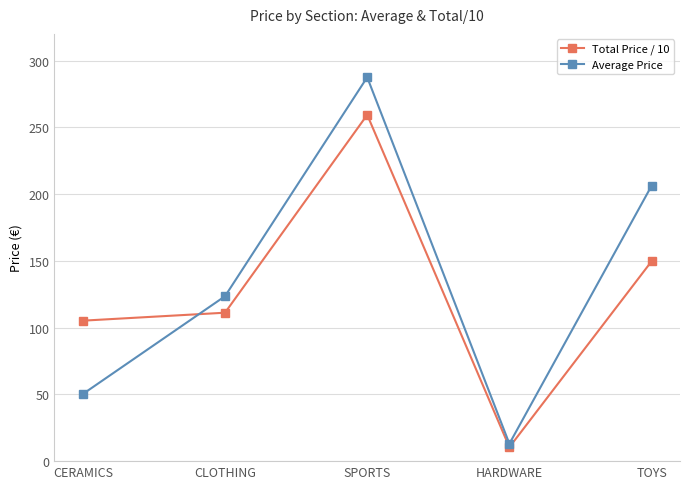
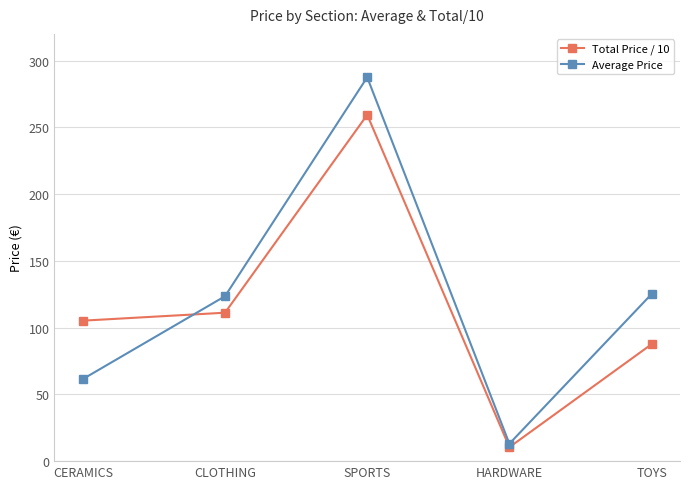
  {
    "Total Price / 10": {
      "CERAMICS": 105,
      "CLOTHING": 111,
      "SPORTS": 259,
      "HARDWARE": 10,
-     "TOYS": 150
+     "TOYS": 88
    },
    "Average Price": {
-     "CERAMICS": 50,
+     "CERAMICS": 61,
      "CLOTHING": 124,
      "SPORTS": 288,
      "HARDWARE": 13,
-     "TOYS": 206
+     "TOYS": 125
    }
  }
